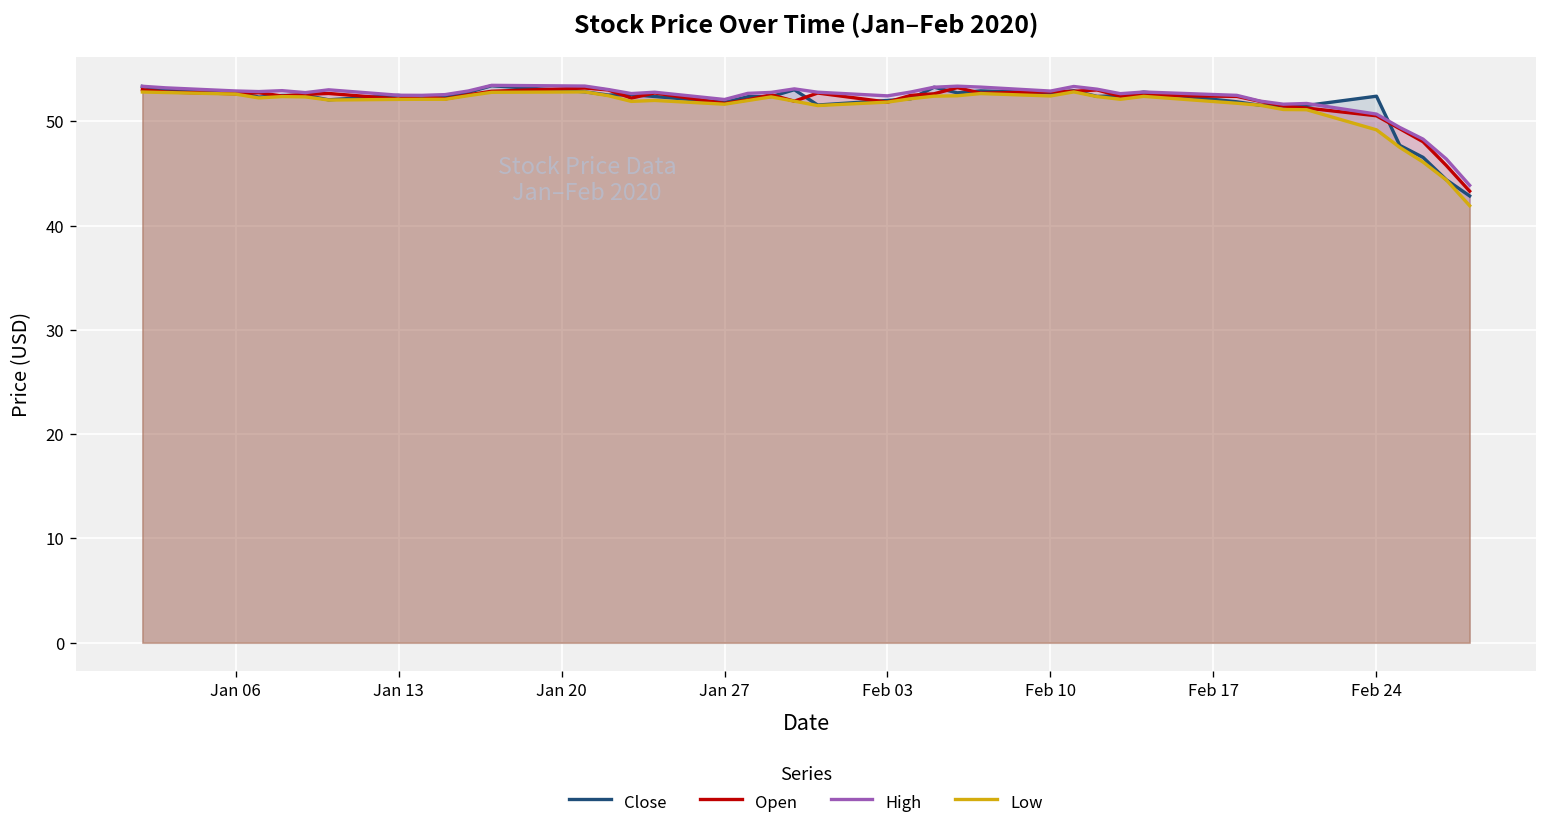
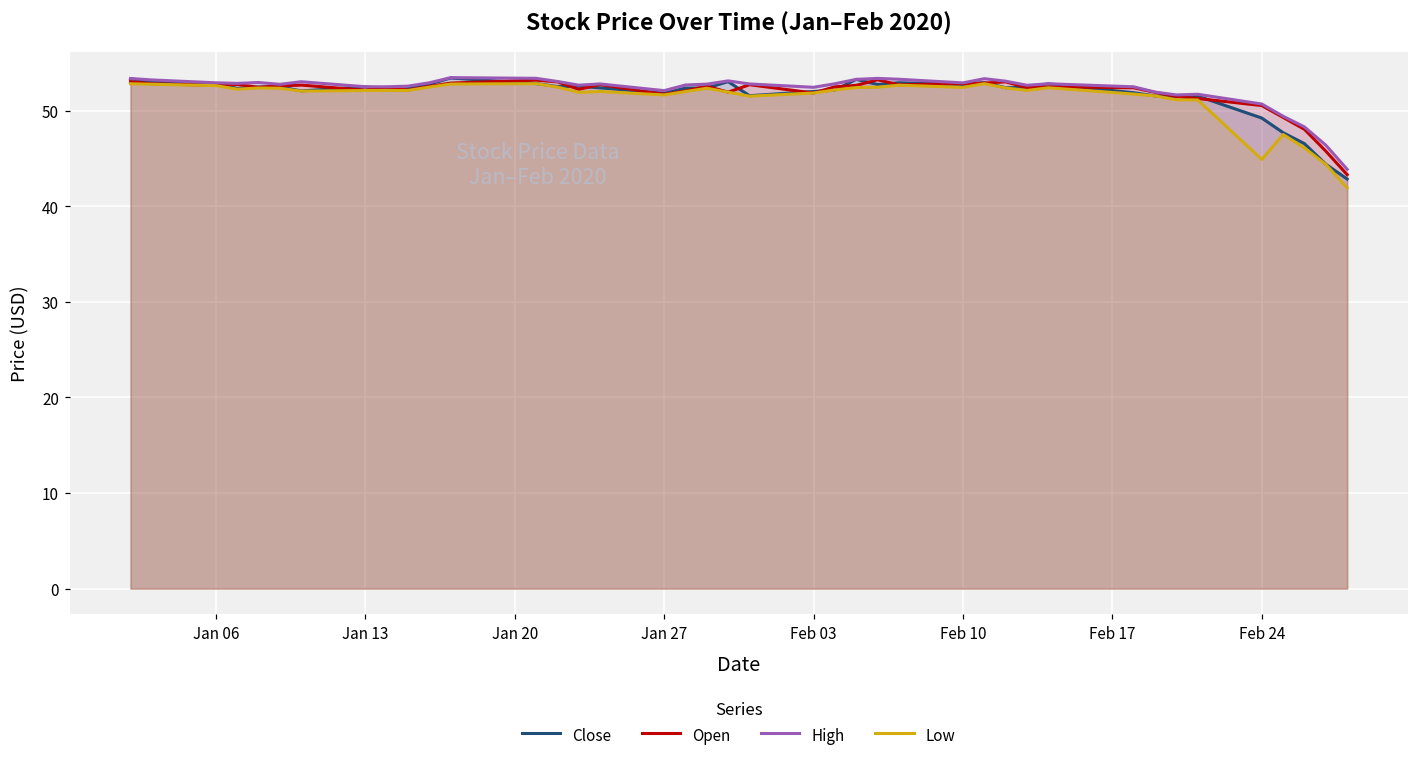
  {
    "Close": {
-     "Feb 24": 52
+     "Feb 24": 49
    },
    "High": {
      "Feb 03": 52
    },
    "Low": {
      "Feb 10": 52,
-     "Feb 24": 49
+     "Feb 24": 45
    }
  }
